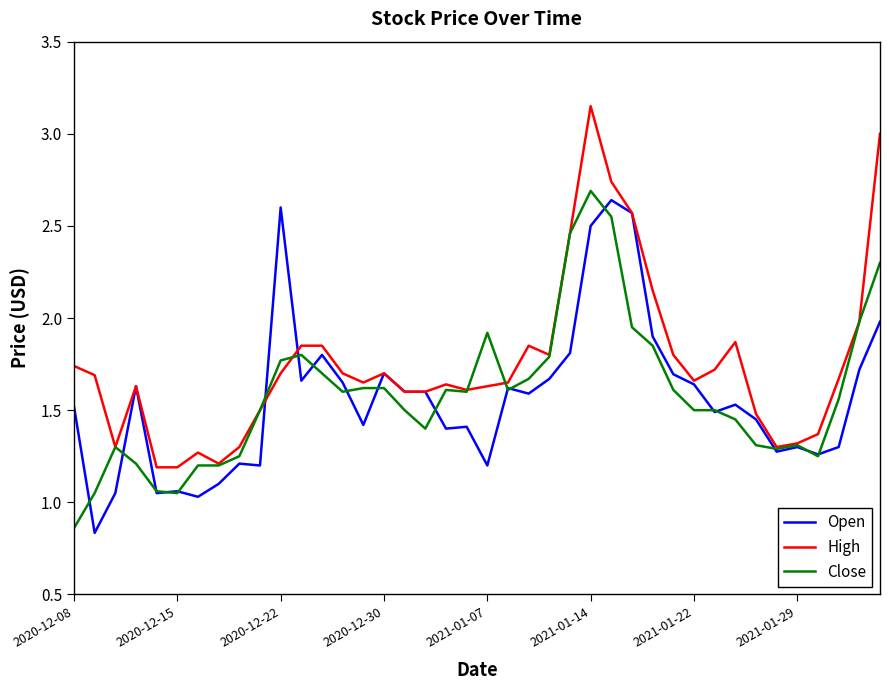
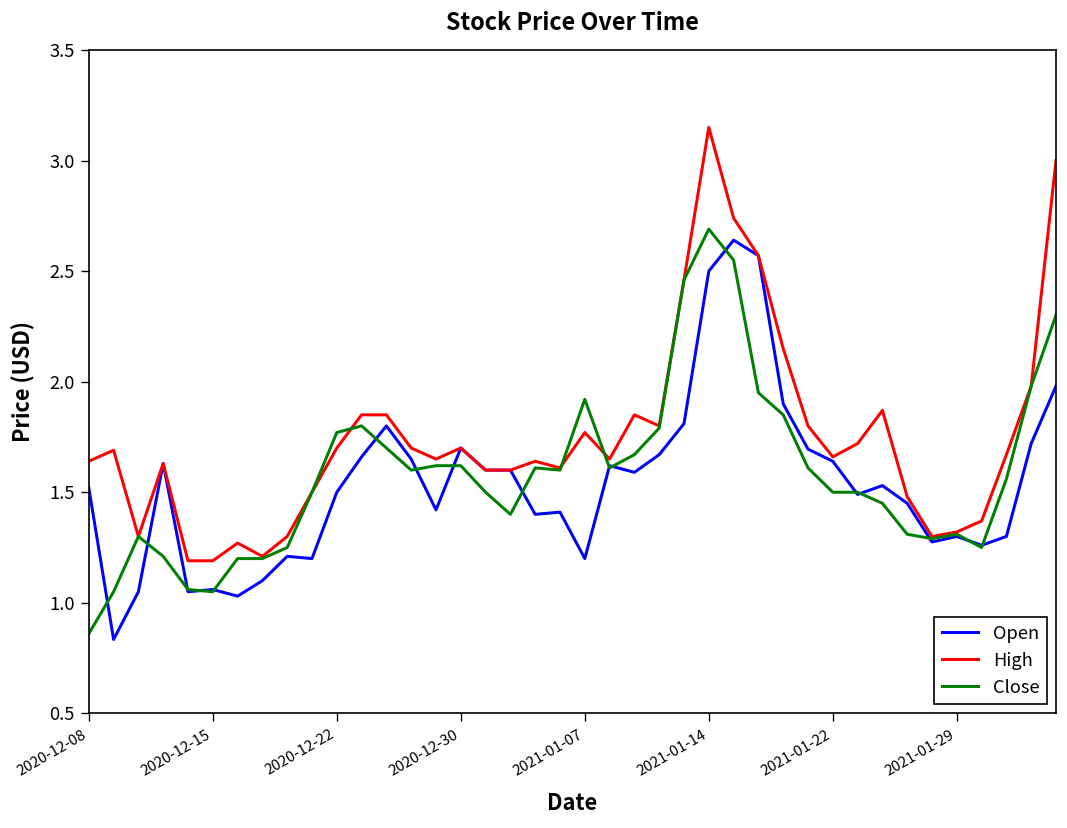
  {
    "Open": {
      "2020-12-08": 1.52,
-     "2020-12-22": 2.6,
+     "2020-12-22": 1.5,
      "2021-01-07": 1.2,
      "2021-01-14": 2.5,
      "2021-01-22": 1.64
    },
    "High": {
-     "2020-12-08": 1.74,
+     "2020-12-08": 1.64,
      "2020-12-15": 1.19,
      "2020-12-22": 1.70,
-     "2021-01-07": 1.63,
+     "2021-01-07": 1.77,
      "2021-01-14": 3.15,
      "2021-01-22": 1.66
    },
    "Close": {
      "2020-12-08": 0.86,
      "2020-12-22": 1.77,
      "2020-12-30": 1.62,
      "2021-01-07": 1.92,
      "2021-01-14": 2.69,
      "2021-01-22": 1.50
    }
  }
